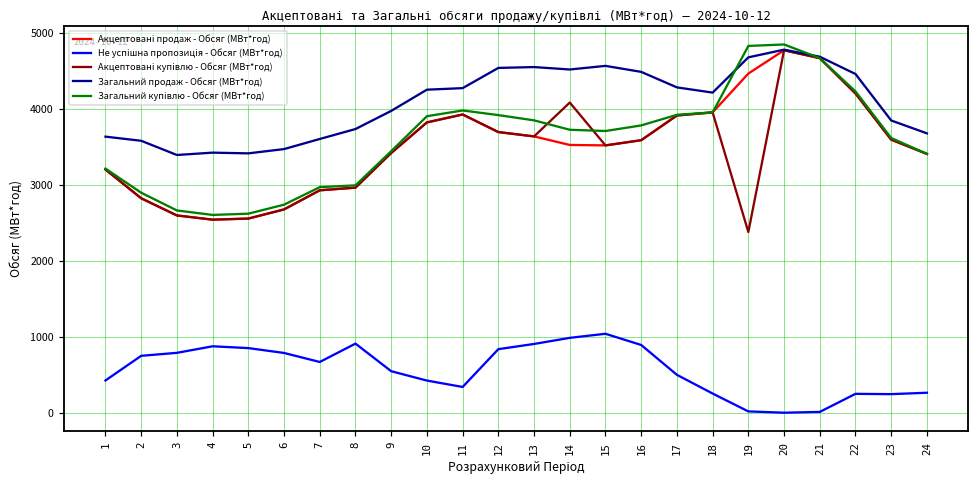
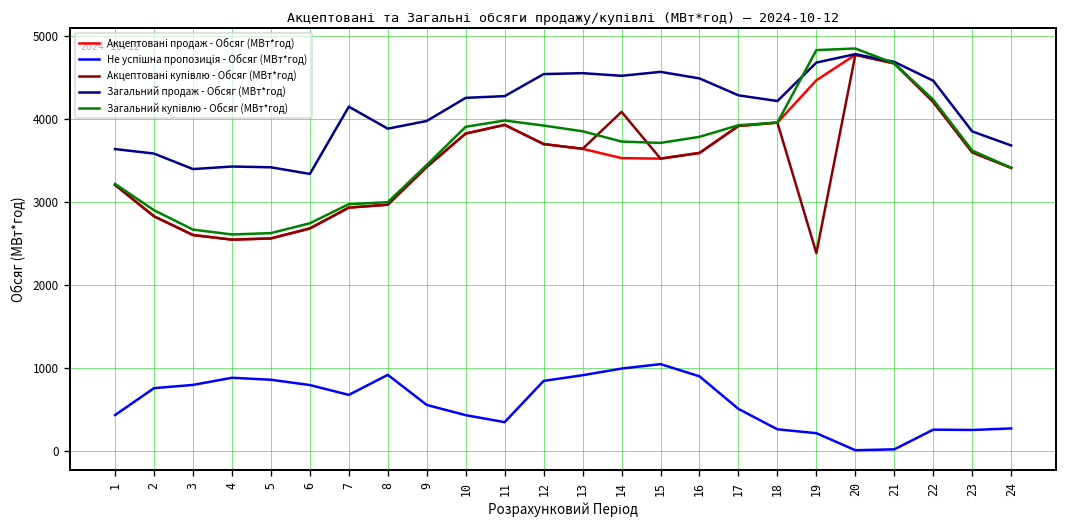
  {
    "Акцептовані продаж - Обсяг (МВт*год)": {
      "14": 3500,
      "19": 4500
    },
    "Не успішна пропозиція - Обсяг (МВт*год)": {
      "1": 400,
      "2": 800,
      "3": 800,
      "4": 900,
      "5": 900,
      "6": 800,
      "7": 700,
      "8": 900,
      "9": 600,
      "10": 400,
      "11": 300,
      "12": 800,
      "13": 900,
      "14": 1000,
      "15": 1000,
      "16": 900,
      "17": 500,
      "18": 300,
-     "19": 0,
+     "19": 200,
      "20": 0,
      "21": 0,
      "22": 300,
      "23": 300,
      "24": 300
    },
    "Акцептовані купівлю - Обсяг (МВт*год)": {
      "14": 4100,
      "19": 2400
    },
    "Загальний продаж - Обсяг (МВт*год)": {
      "1": 3600,
      "2": 3600,
      "3": 3400,
      "4": 3400,
      "5": 3400,
-     "6": 3500,
-     "7": 3600,
-     "8": 3700,
+     "6": 3300,
+     "7": 4100,
+     "8": 3900,
      "9": 4000,
      "10": 4300,
      "11": 4300,
      "12": 4500,
      "13": 4600,
      "14": 4500,
      "15": 4600,
      "16": 4500,
      "17": 4300,
      "18": 4200,
      "19": 4700,
      "22": 4500,
      "23": 3900,
      "24": 3700
    },
    "Загальний купівлю - Обсяг (МВт*год)": {
      "2": 2900,
      "3": 2700,
      "4": 2600,
      "5": 2600,
      "6": 2700,
      "7": 3000,
      "10": 3900,
      "11": 4000,
      "12": 3900,
      "13": 3900,
      "14": 3700,
      "15": 3700,
      "16": 3800,
      "19": 4800,
      "20": 4900
    }
  }
